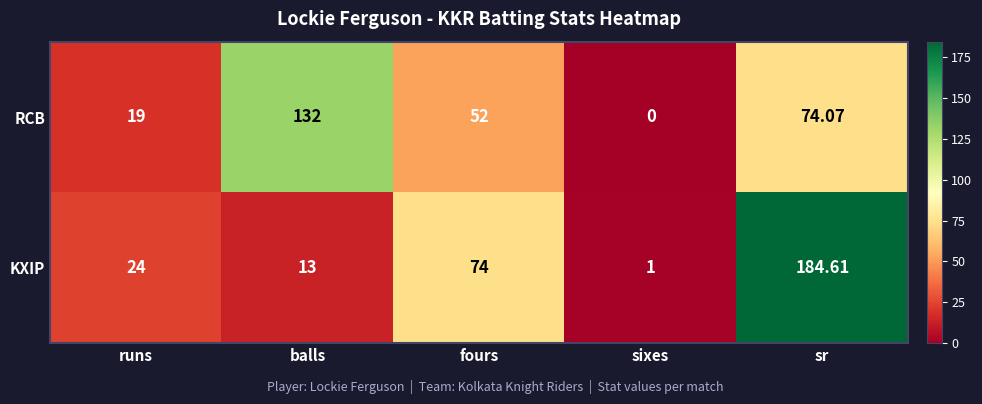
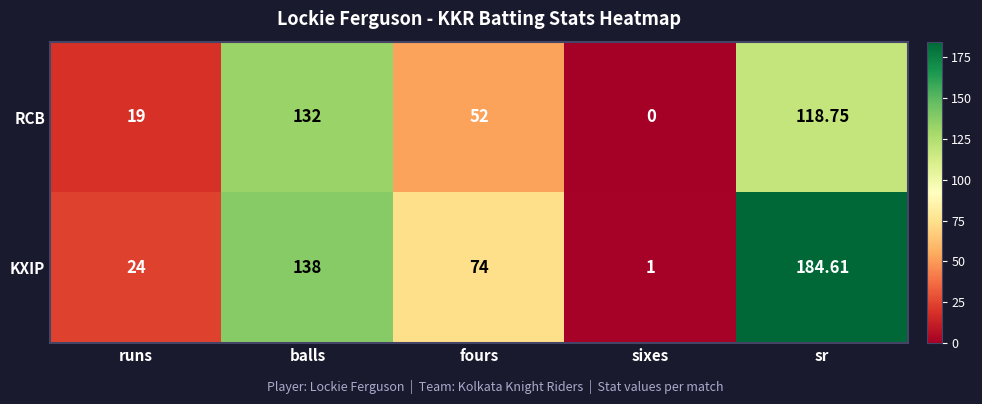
  {
    "RCB": {
      "runs": 19,
      "balls": 132,
      "fours": 52,
      "sixes": 0,
-     "sr": 74.07
+     "sr": 118.75
    },
    "KXIP": {
      "runs": 24,
-     "balls": 13,
+     "balls": 138,
      "fours": 74,
      "sixes": 1,
      "sr": 184.61
    }
  }
